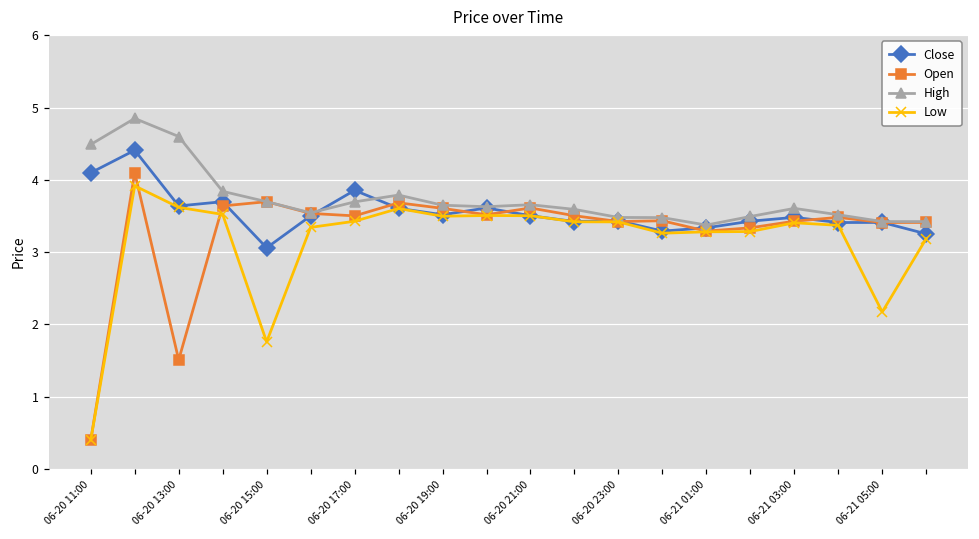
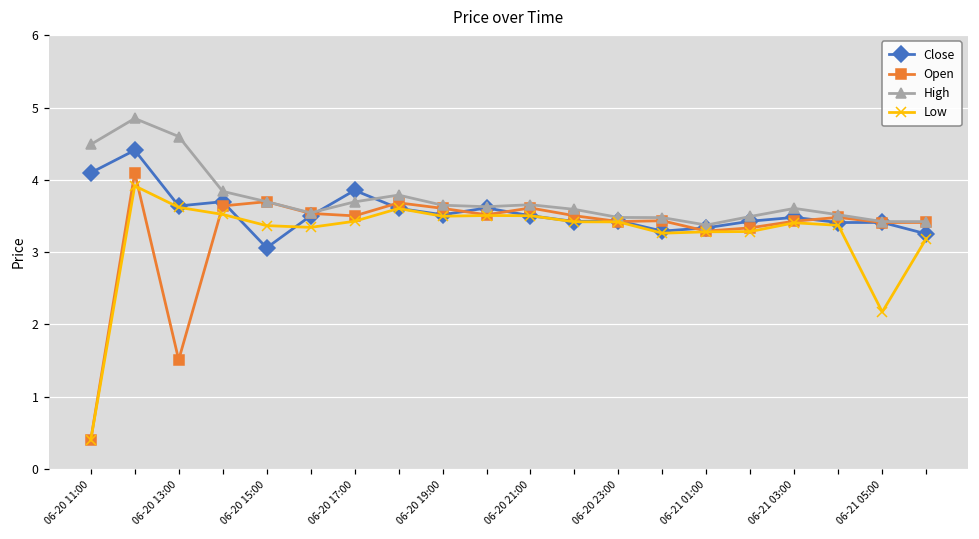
  {
    "Close": {
      "06-20 11:00": 4.1,
      "06-20 15:00": 3.1,
      "06-20 17:00": 3.9,
      "06-21 03:00": 3.5
    },
    "Open": {
      "06-20 13:00": 1.5,
      "06-20 17:00": 3.5,
      "06-20 19:00": 3.6,
      "06-20 21:00": 3.6
    },
    "High": {
      "06-20 11:00": 4.5,
      "06-20 13:00": 4.6,
      "06-20 17:00": 3.7,
      "06-20 19:00": 3.6,
      "06-20 21:00": 3.7,
      "06-20 23:00": 3.5,
      "06-21 03:00": 3.6
    },
    "Low": {
-     "06-20 15:00": 1.8,
+     "06-20 15:00": 3.4,
      "06-20 17:00": 3.4,
      "06-21 05:00": 2.2
    }
  }
